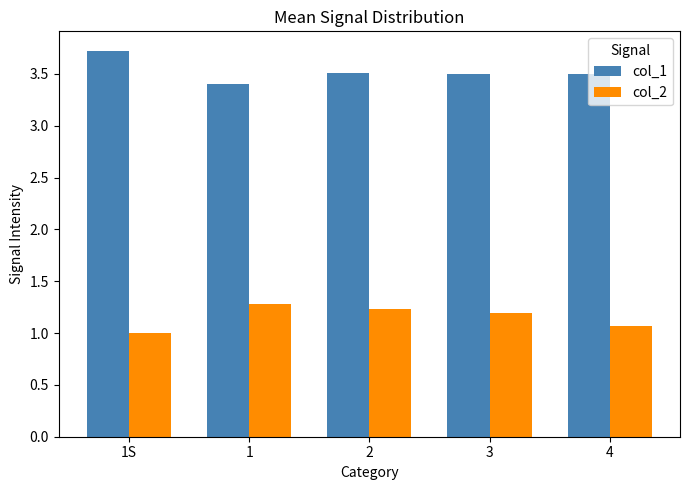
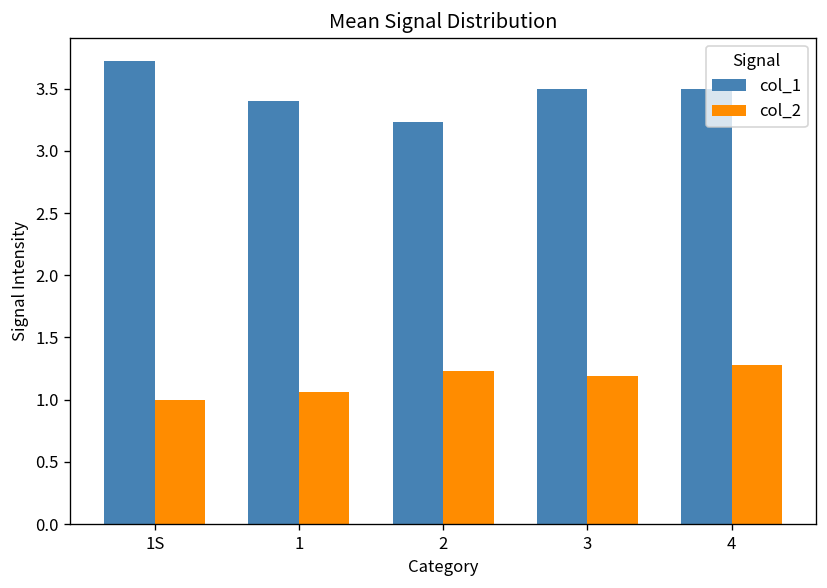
  {
    "col_1": {
      "1S": 3.72,
      "1": 3.40,
-     "2": 3.50,
+     "2": 3.23,
      "3": 3.50
    },
    "col_2": {
      "1S": 1.00,
-     "1": 1.28,
+     "1": 1.06,
      "2": 1.23,
      "3": 1.19,
-     "4": 1.06
+     "4": 1.28
    }
  }
